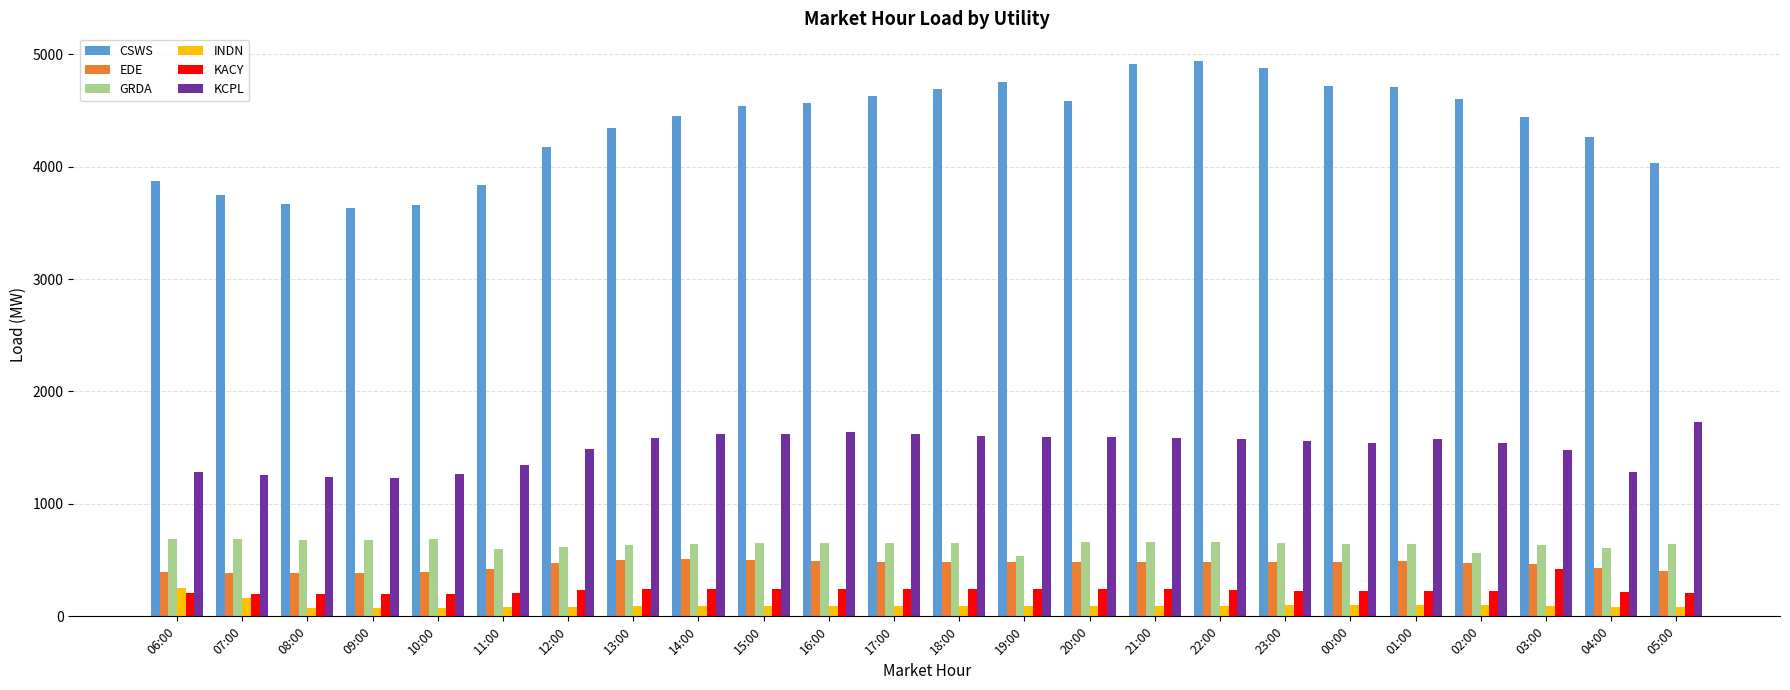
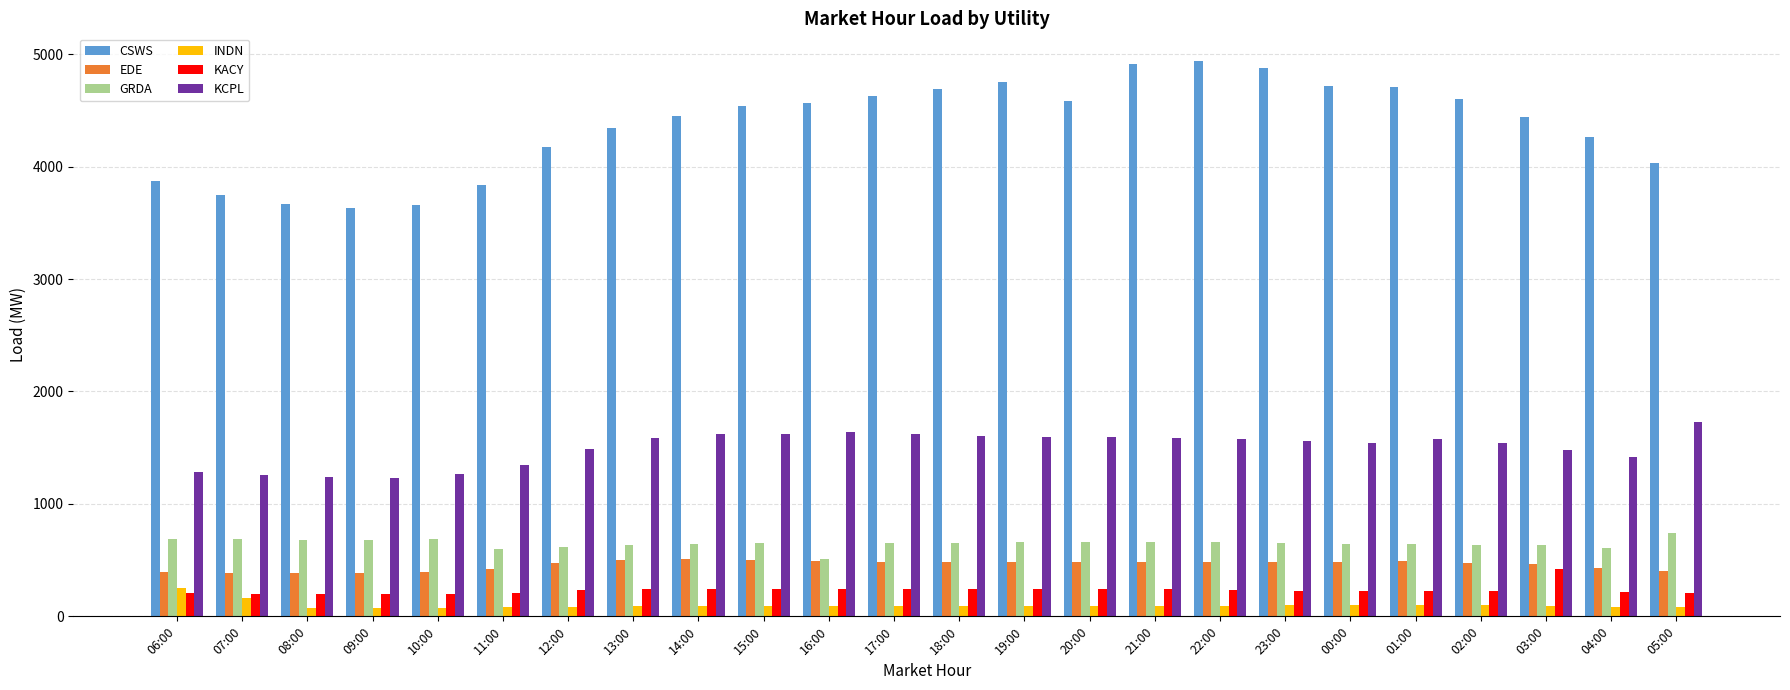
  {
    "CSWS": {
      "06:00": 3870,
      "07:00": 3750,
      "08:00": 3670,
      "09:00": 3630,
      "10:00": 3660,
      "11:00": 3840,
      "12:00": 4180,
      "13:00": 4350,
      "14:00": 4450,
      "15:00": 4540,
      "16:00": 4570,
      "17:00": 4630,
      "18:00": 4690,
      "19:00": 4750,
      "20:00": 4580,
      "21:00": 4910,
      "22:00": 4940,
      "23:00": 4880,
      "00:00": 4720,
      "01:00": 4710,
      "02:00": 4600,
      "03:00": 4440,
      "04:00": 4260,
      "05:00": 4030
    },
    "EDE": {
      "06:00": 390,
      "07:00": 390,
      "08:00": 380,
      "09:00": 380,
      "10:00": 390,
      "11:00": 420,
      "12:00": 470,
      "13:00": 500,
      "14:00": 510,
      "15:00": 500,
      "16:00": 490,
      "17:00": 490,
      "18:00": 480,
      "19:00": 480,
      "20:00": 480,
      "21:00": 480,
      "22:00": 490,
      "23:00": 490,
      "00:00": 480,
      "01:00": 490,
      "02:00": 480,
      "03:00": 460,
      "04:00": 430,
      "05:00": 400
    },
    "GRDA": {
      "06:00": 690,
      "07:00": 690,
      "08:00": 680,
      "09:00": 680,
      "10:00": 680,
      "11:00": 600,
      "12:00": 620,
      "13:00": 630,
      "14:00": 640,
      "15:00": 650,
-     "16:00": 660,
+     "16:00": 510,
      "17:00": 660,
      "18:00": 660,
-     "19:00": 540,
+     "19:00": 660,
      "20:00": 660,
      "21:00": 660,
      "22:00": 660,
      "23:00": 650,
      "00:00": 640,
      "01:00": 640,
-     "02:00": 560,
+     "02:00": 640,
      "03:00": 630,
      "04:00": 610,
-     "05:00": 650
+     "05:00": 740
    },
    "INDN": {
      "06:00": 260,
      "07:00": 160,
      "08:00": 70,
      "09:00": 70,
      "10:00": 70,
      "11:00": 80,
      "12:00": 90,
      "13:00": 90,
      "14:00": 90,
      "15:00": 90,
      "16:00": 90,
      "17:00": 100,
      "18:00": 90,
      "19:00": 90,
      "20:00": 90,
      "21:00": 90,
      "22:00": 90,
      "23:00": 100,
      "00:00": 100,
      "01:00": 100,
      "02:00": 100,
      "03:00": 90,
      "04:00": 90,
      "05:00": 80
    },
    "KACY": {
      "06:00": 210,
      "07:00": 200,
      "08:00": 200,
      "09:00": 200,
      "10:00": 200,
      "11:00": 210,
      "12:00": 230,
      "13:00": 240,
      "14:00": 250,
      "15:00": 250,
      "16:00": 240,
      "17:00": 240,
      "18:00": 240,
      "19:00": 240,
      "20:00": 240,
      "21:00": 240,
      "22:00": 240,
      "23:00": 230,
      "00:00": 220,
      "01:00": 230,
      "02:00": 230,
      "03:00": 430,
      "04:00": 210,
      "05:00": 210
    },
    "KCPL": {
      "06:00": 1280,
      "07:00": 1260,
      "08:00": 1240,
      "09:00": 1230,
      "10:00": 1270,
      "11:00": 1350,
      "12:00": 1490,
      "13:00": 1580,
      "14:00": 1620,
      "15:00": 1620,
      "16:00": 1640,
      "17:00": 1620,
      "18:00": 1600,
      "19:00": 1600,
      "20:00": 1590,
      "21:00": 1580,
      "22:00": 1580,
      "23:00": 1560,
      "00:00": 1540,
      "01:00": 1570,
      "02:00": 1540,
      "03:00": 1480,
-     "04:00": 1280,
+     "04:00": 1410,
      "05:00": 1730
    }
  }
